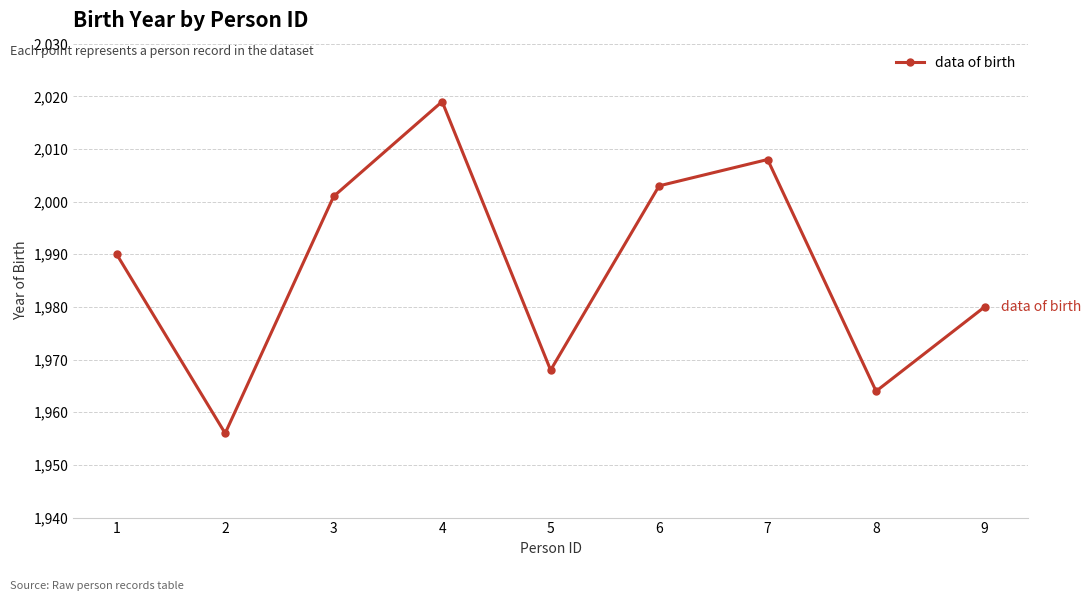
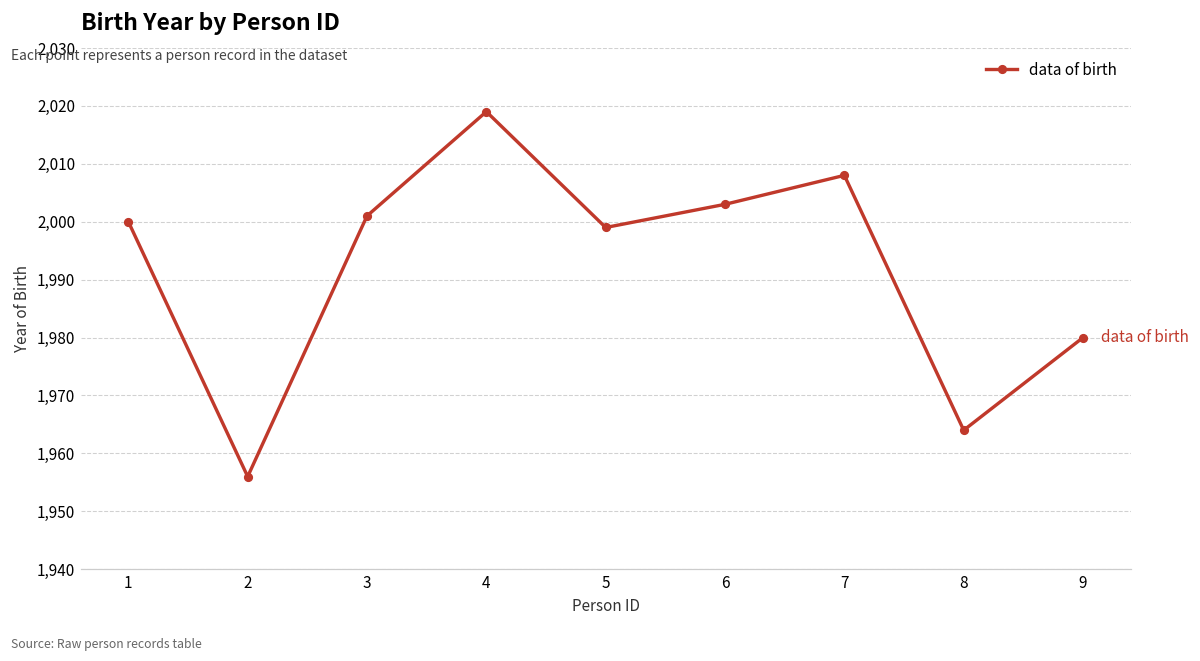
  {
-   "1": "1,990",
+   "1": "2,000",
    "2": "1,956",
    "3": "2,001",
    "4": "2,019",
-   "5": "1,968",
+   "5": "1,999",
    "6": "2,003",
    "7": "2,008",
    "8": "1,964",
    "9": "1,980"
  }
